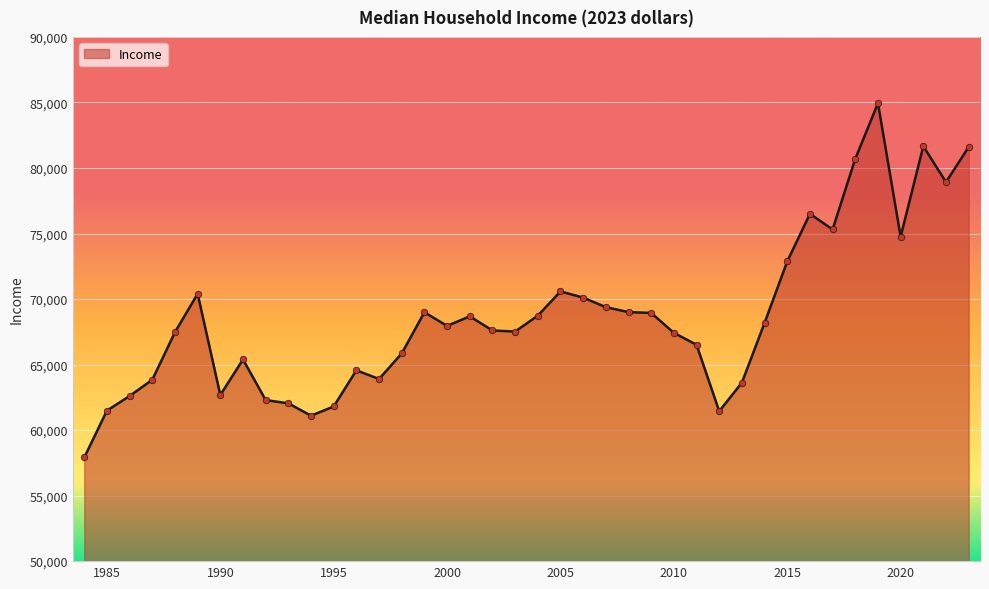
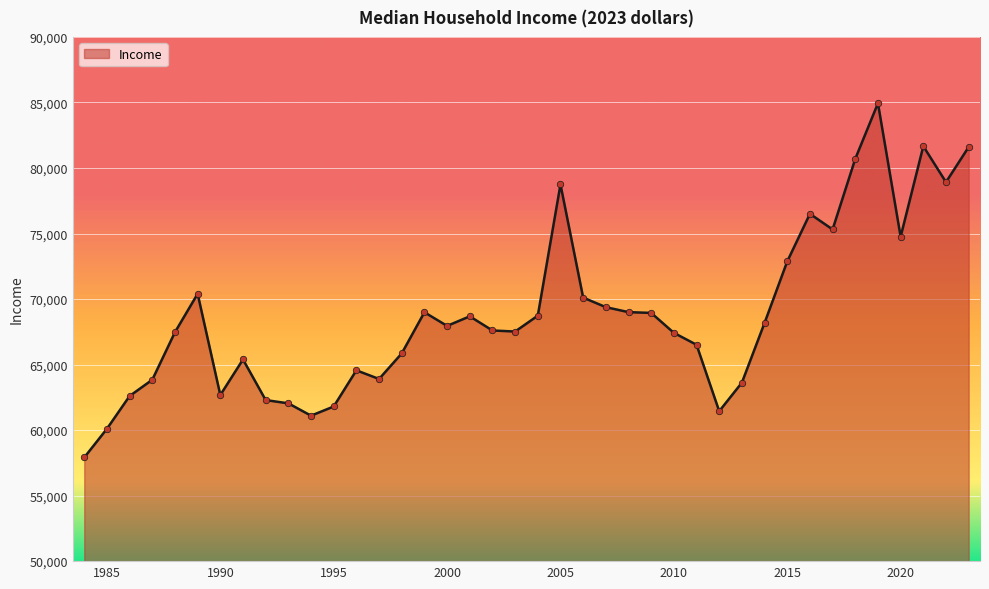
  {
-   "1985": "61,500",
+   "1985": "60,100",
    "1990": "62,700",
    "1995": "61,800",
    "2000": "68,000",
-   "2005": "70,600",
+   "2005": "78,700",
    "2010": "67,400",
    "2015": "72,900",
    "2020": "74,800"
  }
